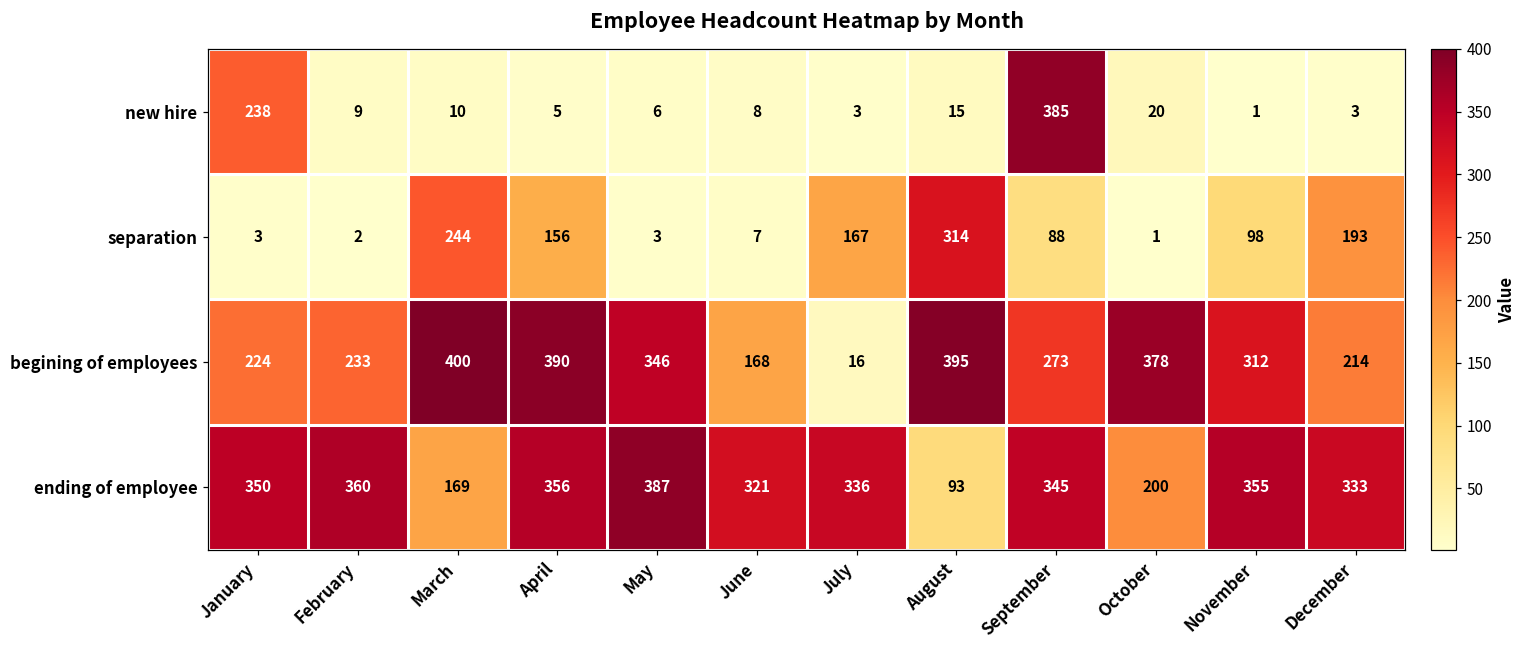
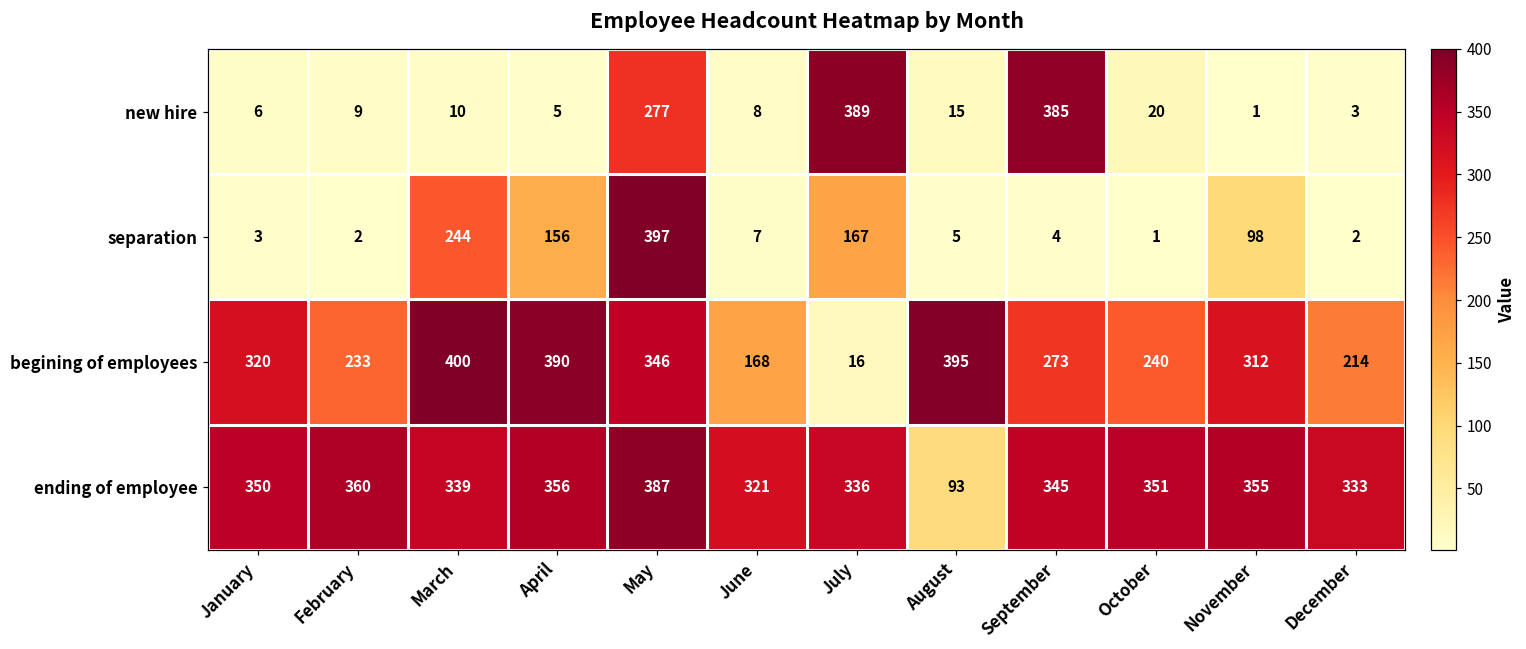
  {
    "new hire": {
-     "January": 238,
+     "January": 6,
      "February": 9,
      "March": 10,
      "April": 5,
-     "May": 6,
+     "May": 277,
      "June": 8,
-     "July": 3,
+     "July": 389,
      "August": 15,
      "September": 385,
      "October": 20,
      "November": 1,
      "December": 3
    },
    "separation": {
      "January": 3,
      "February": 2,
      "March": 244,
      "April": 156,
-     "May": 3,
+     "May": 397,
      "June": 7,
      "July": 167,
-     "August": 314,
-     "September": 88,
+     "August": 5,
+     "September": 4,
      "October": 1,
      "November": 98,
-     "December": 193
+     "December": 2
    },
    "begining of employees": {
-     "January": 224,
+     "January": 320,
      "February": 233,
      "March": 400,
      "April": 390,
      "May": 346,
      "June": 168,
      "July": 16,
      "August": 395,
      "September": 273,
-     "October": 378,
+     "October": 240,
      "November": 312,
      "December": 214
    },
    "ending of employee": {
      "January": 350,
      "February": 360,
-     "March": 169,
+     "March": 339,
      "April": 356,
      "May": 387,
      "June": 321,
      "July": 336,
      "August": 93,
      "September": 345,
-     "October": 200,
+     "October": 351,
      "November": 355,
      "December": 333
    }
  }
